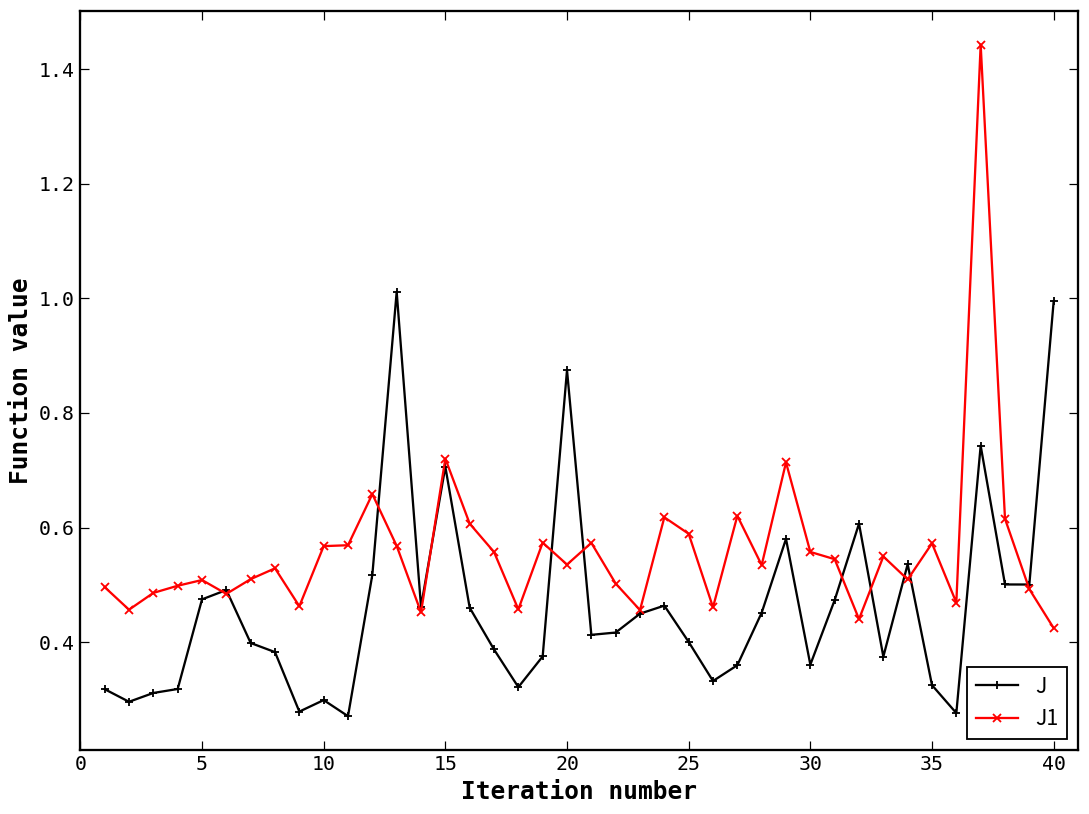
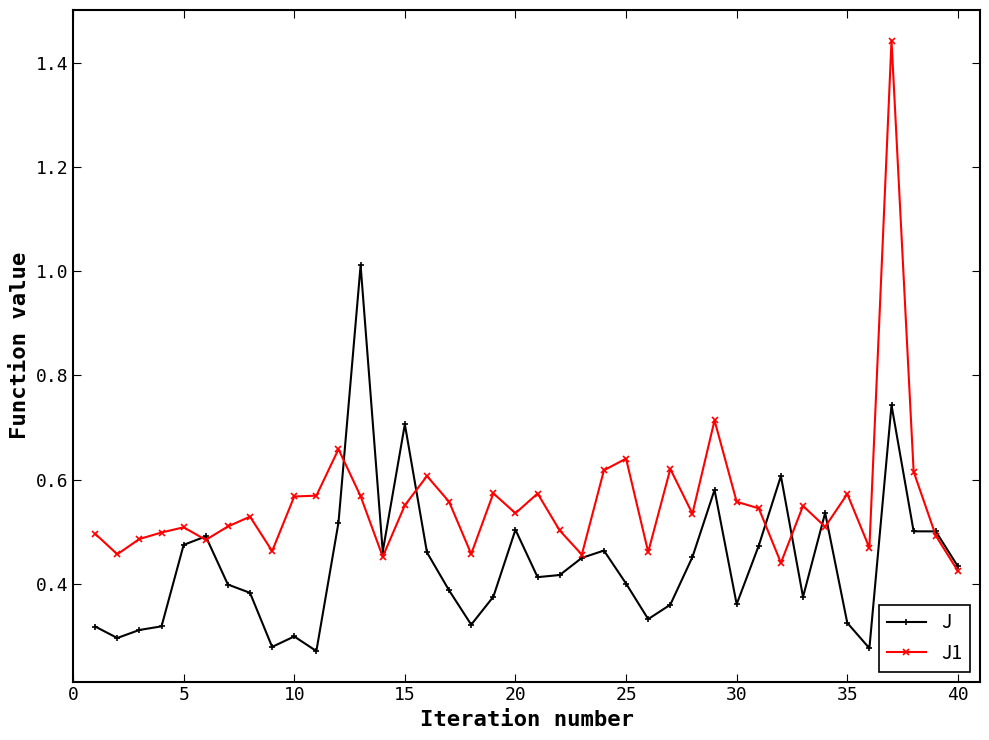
  {
    "J": {
      "5": 0.47,
      "10": 0.30,
      "15": 0.71,
-     "20": 0.87,
+     "20": 0.50,
      "25": 0.40,
      "30": 0.36,
      "35": 0.32,
-     "40": 0.99
+     "40": 0.43
    },
    "J1": {
      "5": 0.51,
      "10": 0.57,
-     "15": 0.72,
+     "15": 0.55,
      "20": 0.54,
-     "25": 0.59,
+     "25": 0.64,
      "30": 0.56,
      "35": 0.57,
      "40": 0.42
    }
  }
